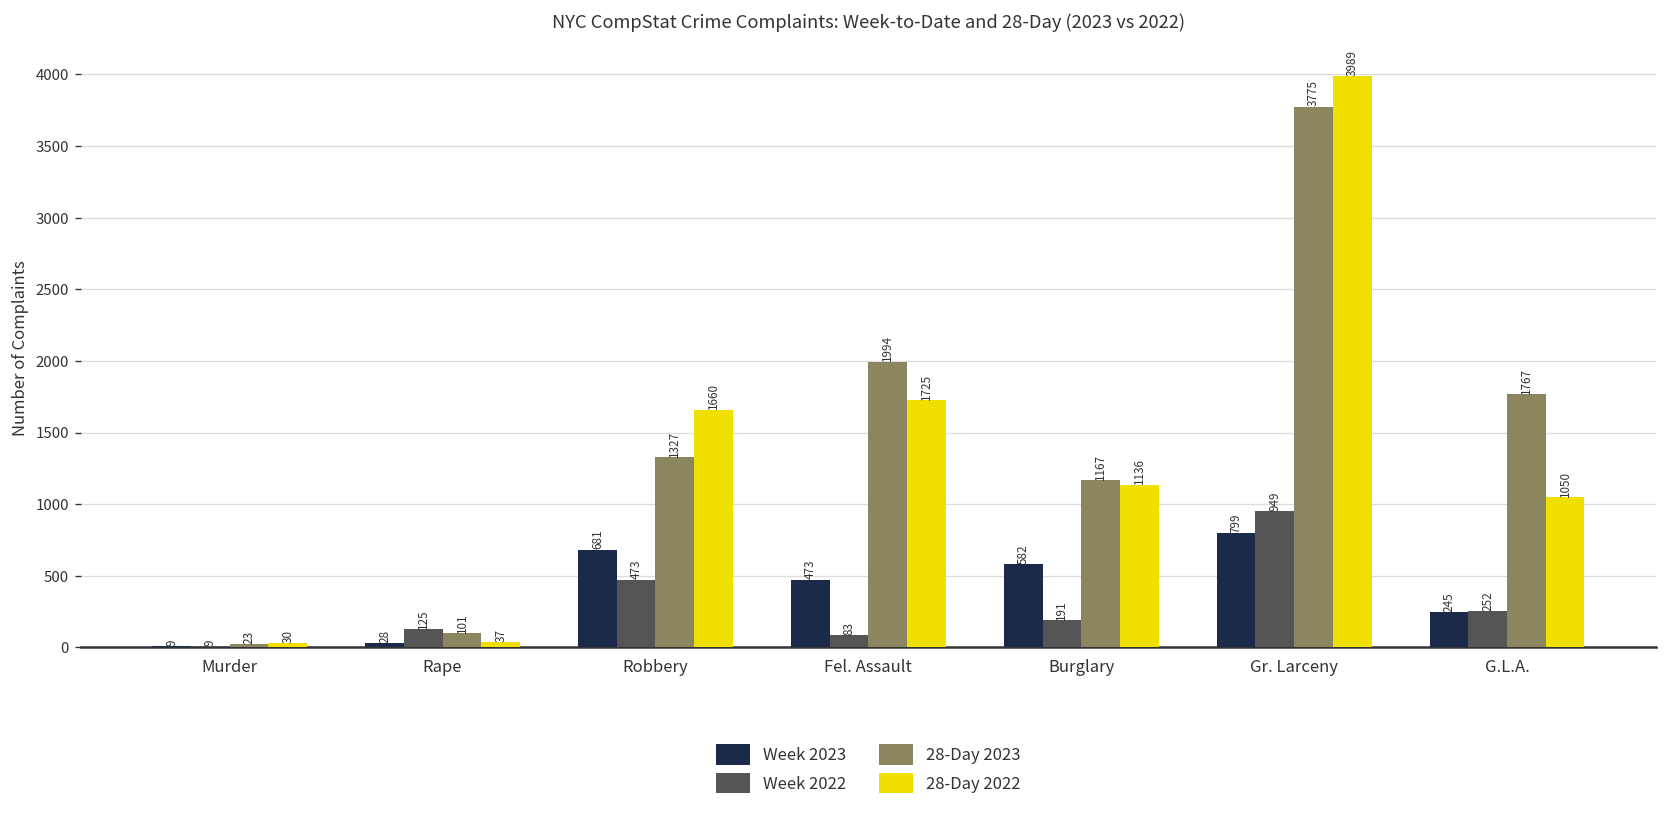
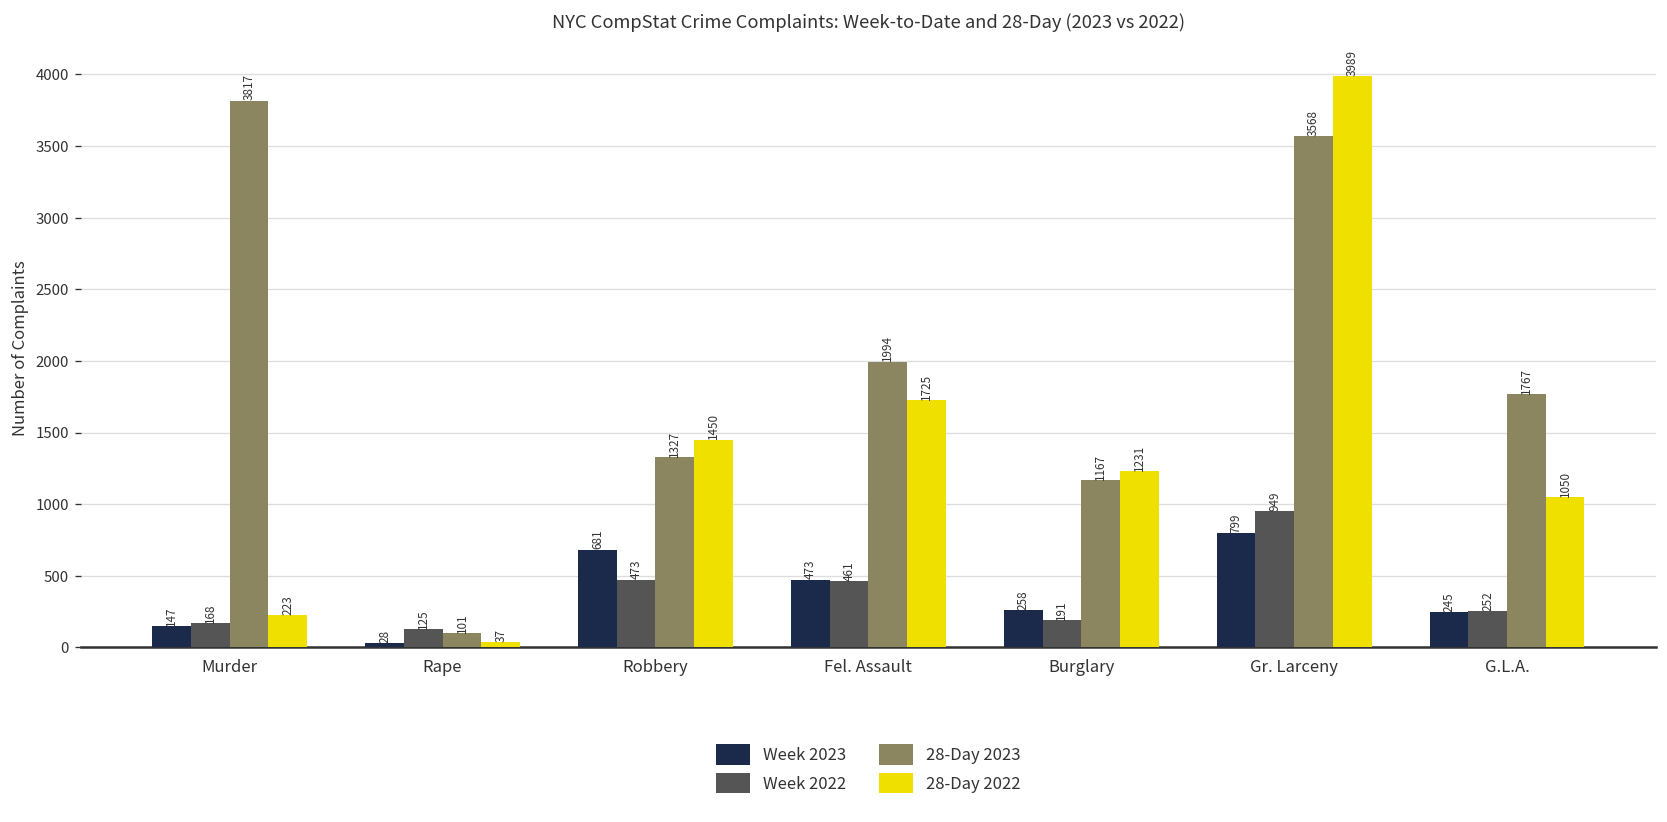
  {
    "Week 2023": {
-     "Murder": 9,
+     "Murder": 147,
      "Rape": 28,
      "Robbery": 681,
      "Fel. Assault": 473,
-     "Burglary": 582,
+     "Burglary": 258,
      "Gr. Larceny": 799,
      "G.L.A.": 245
    },
    "Week 2022": {
-     "Murder": 9,
+     "Murder": 168,
      "Rape": 125,
      "Robbery": 473,
-     "Fel. Assault": 83,
+     "Fel. Assault": 461,
      "Burglary": 191,
      "Gr. Larceny": 949,
      "G.L.A.": 252
    },
    "28-Day 2023": {
-     "Murder": 23,
+     "Murder": 3817,
      "Rape": 101,
      "Robbery": 1327,
      "Fel. Assault": 1994,
      "Burglary": 1167,
-     "Gr. Larceny": 3775,
+     "Gr. Larceny": 3568,
      "G.L.A.": 1767
    },
    "28-Day 2022": {
-     "Murder": 30,
+     "Murder": 223,
      "Rape": 37,
-     "Robbery": 1660,
+     "Robbery": 1450,
      "Fel. Assault": 1725,
-     "Burglary": 1136,
+     "Burglary": 1231,
      "Gr. Larceny": 3989,
      "G.L.A.": 1050
    }
  }
